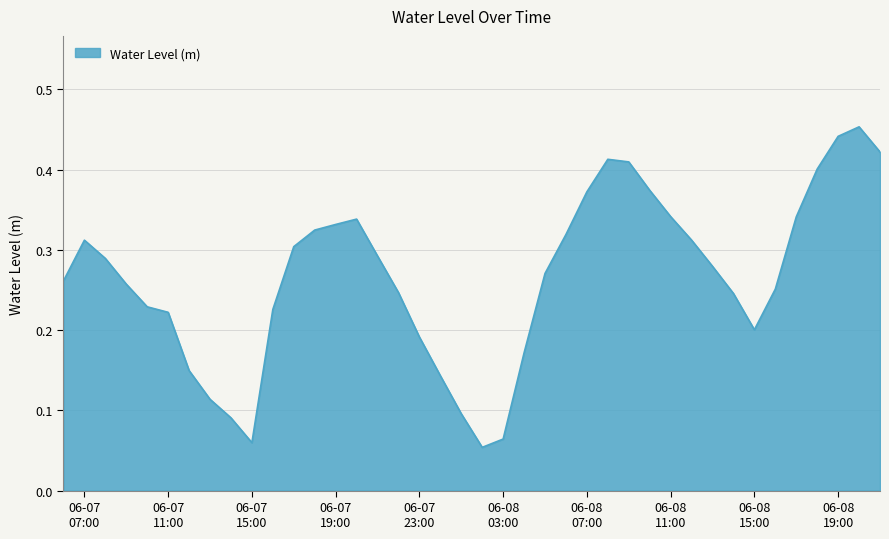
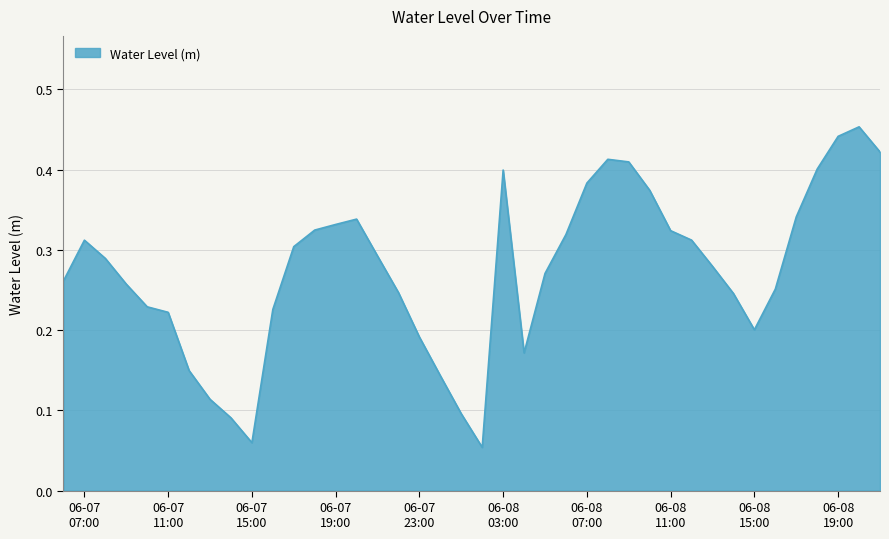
  {
    "06-07 07:00": 0.31,
    "06-07 11:00": 0.22,
    "06-07 15:00": 0.06,
    "06-07 19:00": 0.33,
    "06-07 23:00": 0.19,
-   "06-08 03:00": 0.06,
-   "06-08 07:00": 0.37,
-   "06-08 11:00": 0.34,
+   "06-08 03:00": 0.40,
+   "06-08 07:00": 0.38,
+   "06-08 11:00": 0.32,
    "06-08 15:00": 0.20,
    "06-08 19:00": 0.44
  }
